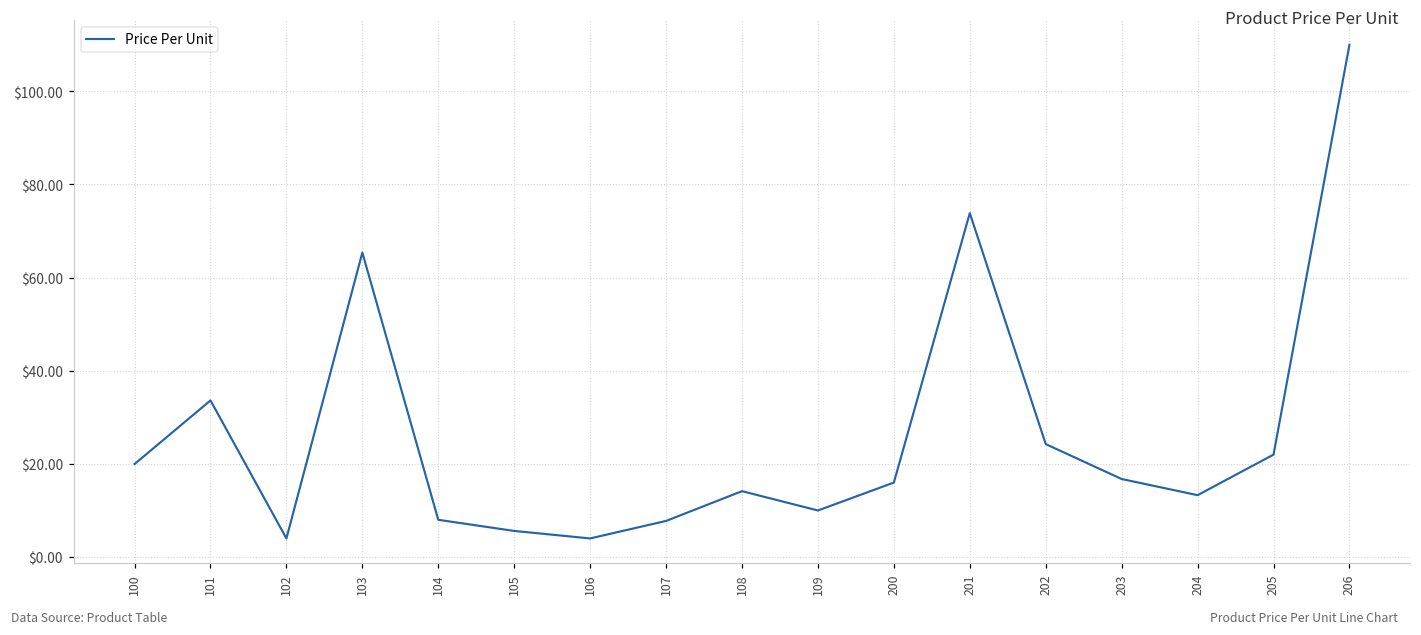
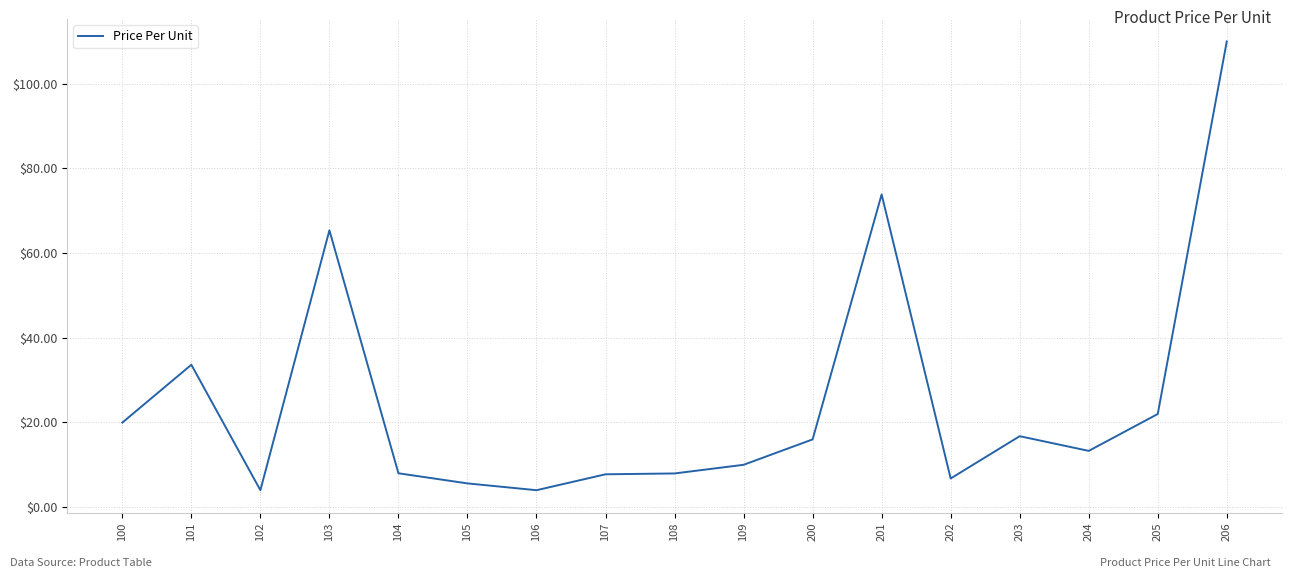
  {
    "100": "$20",
    "101": "$34",
    "102": "$4",
    "103": "$65",
    "104": "$8",
    "105": "$6",
    "106": "$4",
    "107": "$8",
-   "108": "$14",
+   "108": "$8",
    "109": "$10",
    "200": "$16",
    "201": "$74",
-   "202": "$24",
+   "202": "$7",
    "203": "$17",
    "204": "$13",
    "205": "$22",
    "206": "$110"
  }
